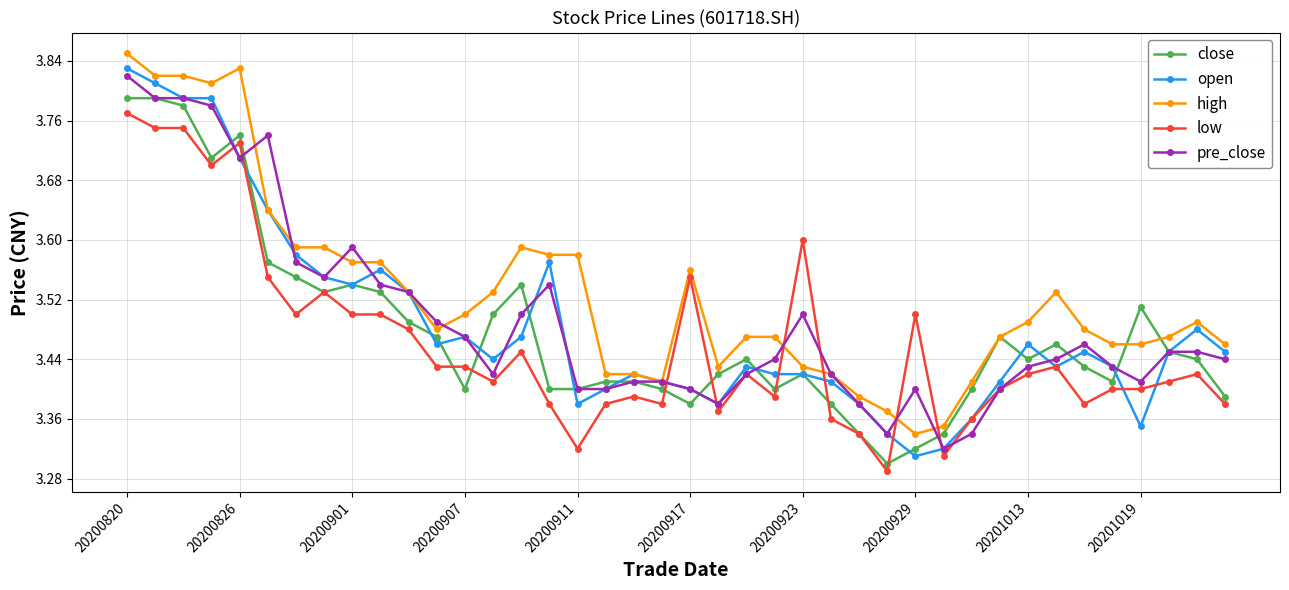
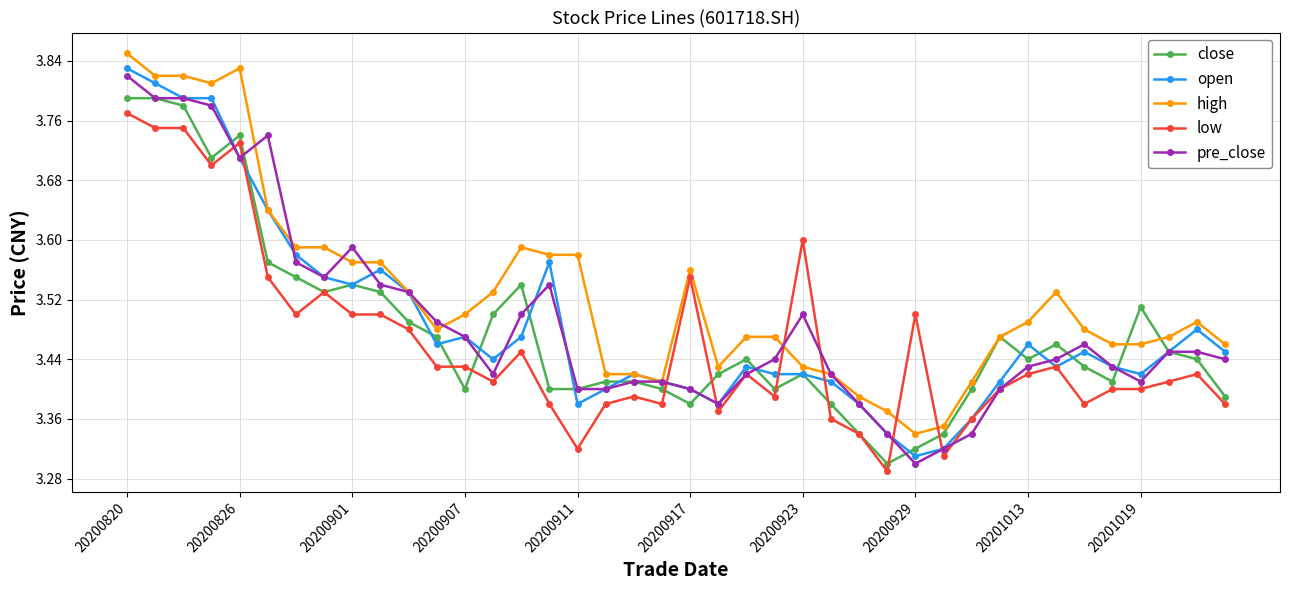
  {
    "close": {
      "20200820": 3.79,
      "20200826": 3.74,
      "20200907": 3.40,
      "20200917": 3.38,
      "20200929": 3.32,
      "20201013": 3.44,
      "20201019": 3.51
    },
    "open": {
      "20200820": 3.83,
      "20200911": 3.38,
      "20200929": 3.31,
      "20201013": 3.46,
-     "20201019": 3.35
+     "20201019": 3.42
    },
    "high": {
      "20200820": 3.85,
      "20200826": 3.83,
      "20200901": 3.57,
      "20200907": 3.50,
      "20200911": 3.58,
      "20200917": 3.56,
      "20200923": 3.43,
      "20200929": 3.34,
      "20201013": 3.49,
      "20201019": 3.46
    },
    "low": {
      "20200820": 3.77,
      "20200826": 3.73,
      "20200901": 3.50,
      "20200907": 3.43,
      "20200911": 3.32,
      "20200917": 3.55,
      "20200923": 3.60,
      "20200929": 3.50,
      "20201013": 3.42,
      "20201019": 3.40
    },
    "pre_close": {
      "20200820": 3.82,
      "20200901": 3.59,
      "20200923": 3.5,
-     "20200929": 3.4,
+     "20200929": 3.3,
      "20201013": 3.43,
      "20201019": 3.41
    }
  }
